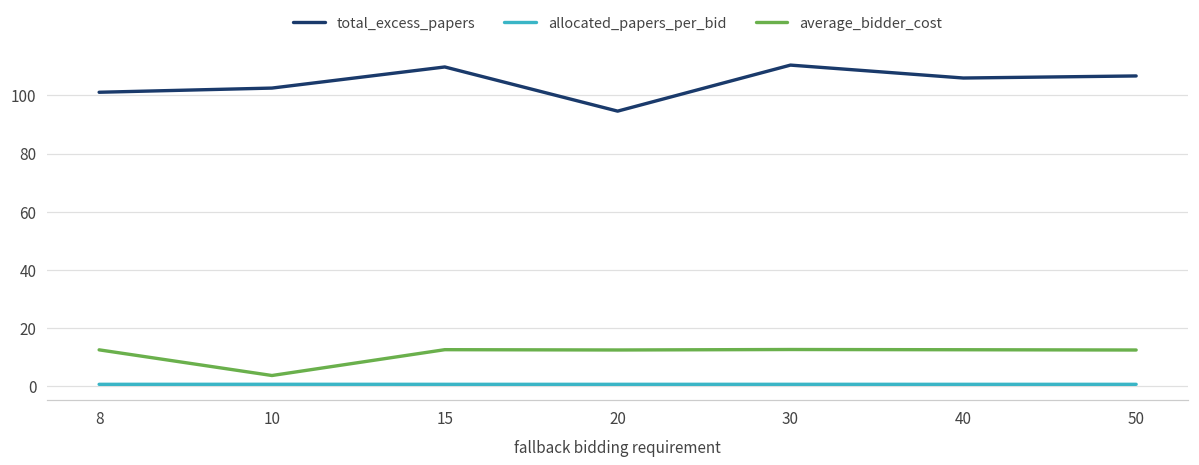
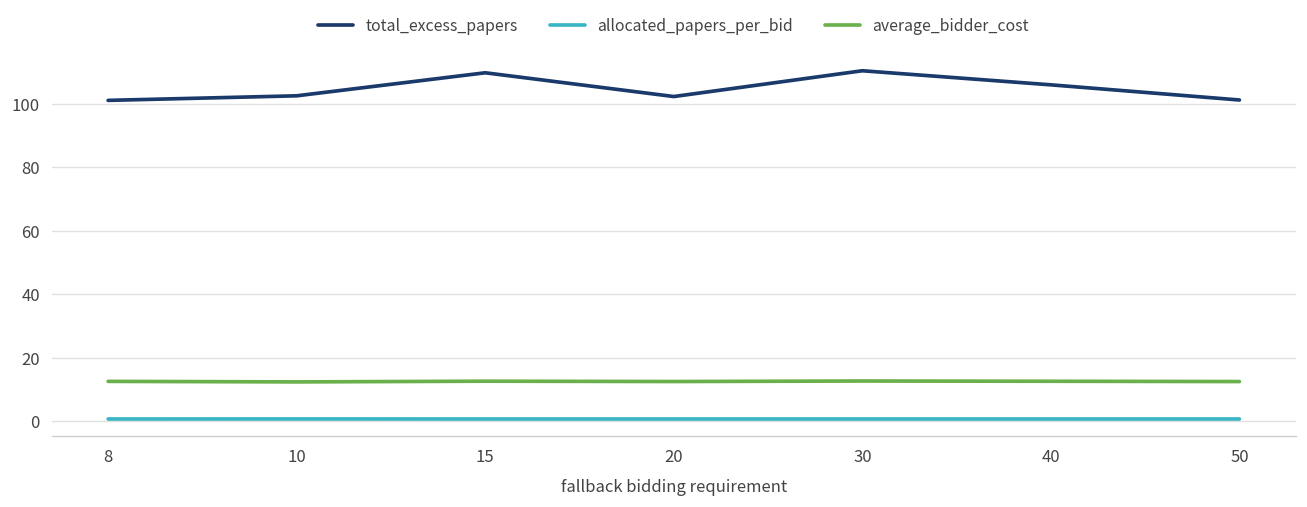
  {
    "total_excess_papers": {
      "8": 101,
      "10": 103,
      "15": 110,
-     "20": 95,
+     "20": 102,
      "30": 110,
      "40": 106,
-     "50": 107
+     "50": 101
    },
    "allocated_papers_per_bid": {
      "8": 1,
      "10": 1,
      "15": 1,
      "20": 1,
      "30": 1,
      "40": 1,
      "50": 1
    },
    "average_bidder_cost": {
      "8": 13,
-     "10": 4,
+     "10": 12,
      "15": 13,
      "20": 12,
      "30": 13,
      "40": 13,
      "50": 12
    }
  }
